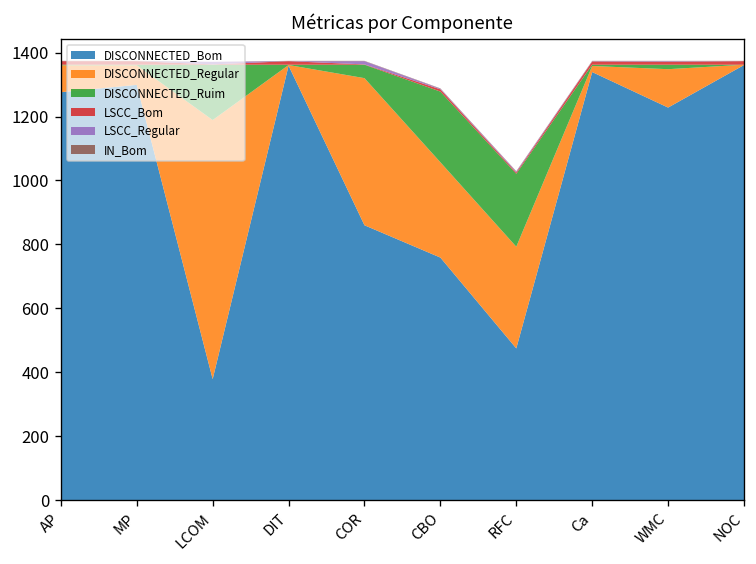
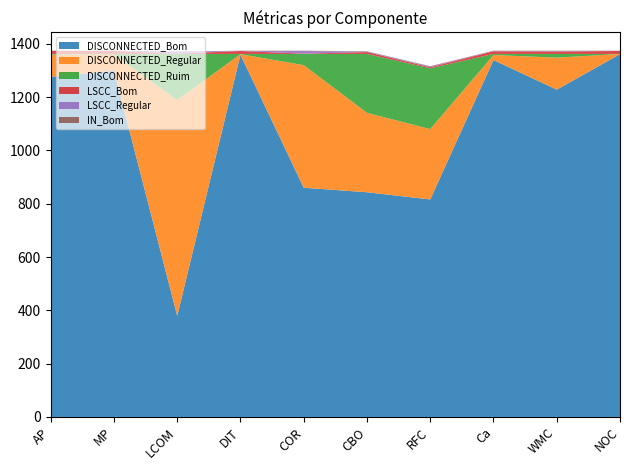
  {
    "DISCONNECTED_Bom": {
      "AP": 1280,
      "LCOM": 380,
      "COR": 860,
-     "CBO": 760,
-     "RFC": 480,
+     "CBO": 840,
+     "RFC": 820,
      "Ca": 1340,
      "WMC": 1230
    },
    "DISCONNECTED_Regular": {
      "COR": 460,
      "CBO": 300,
-     "RFC": 320,
+     "RFC": 260,
      "WMC": 120
    },
    "IN_Bom": {
      "COR": 10
    }
  }
